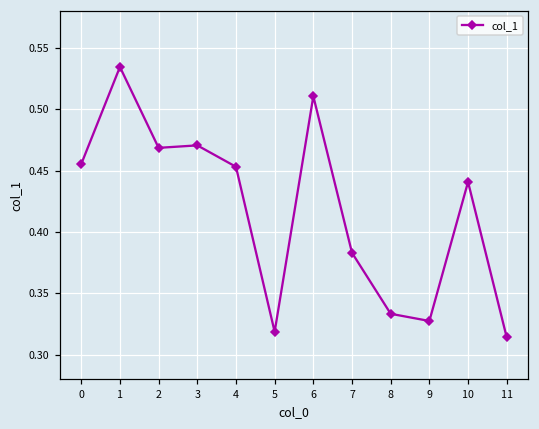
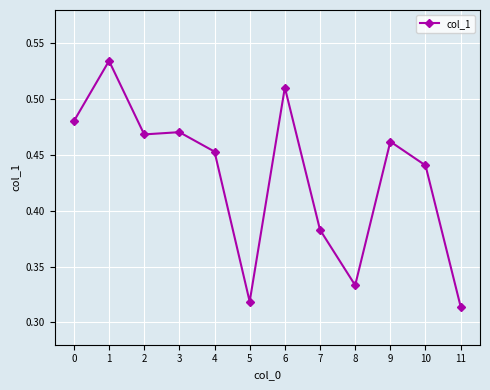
  {
-   "0": 0.455,
+   "0": 0.480,
    "1": 0.534,
    "2": 0.468,
    "3": 0.471,
    "4": 0.453,
    "5": 0.319,
    "6": 0.511,
    "7": 0.383,
    "8": 0.333,
-   "9": 0.327,
+   "9": 0.462,
    "10": 0.441,
    "11": 0.314
  }
